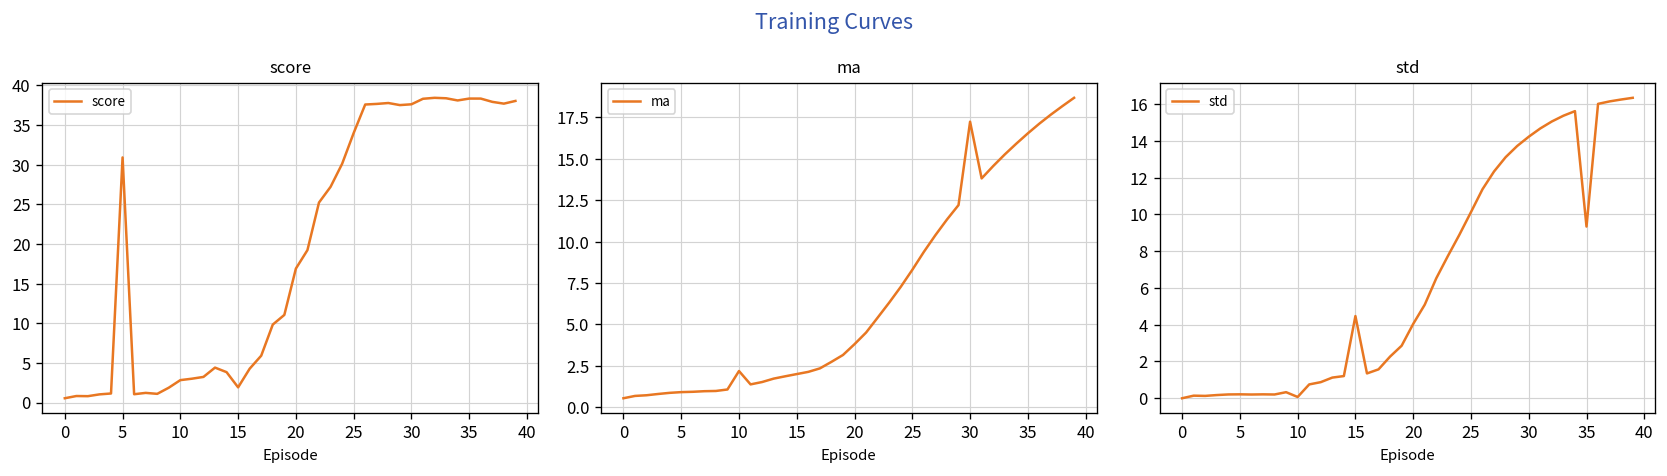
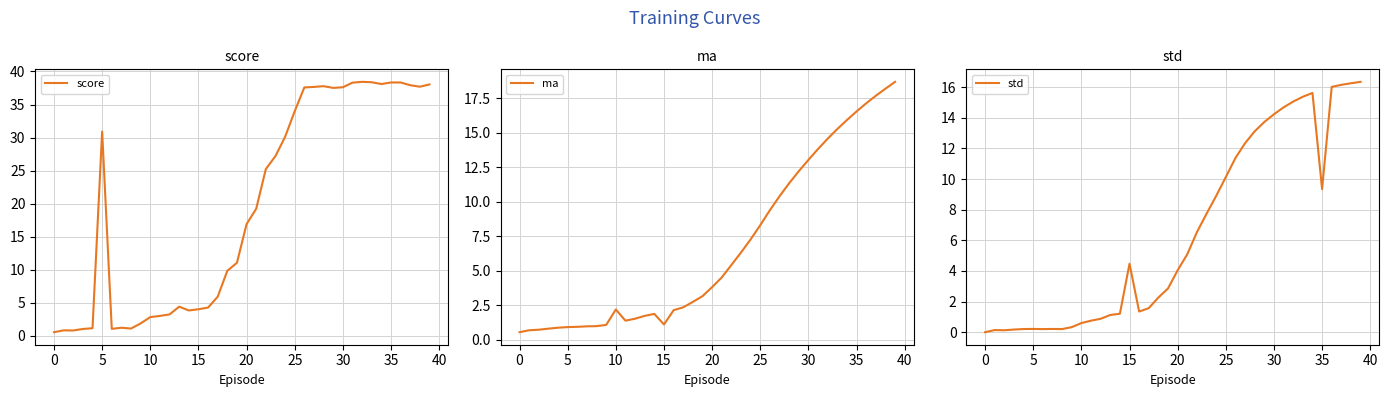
  {
    "score": {
      "0": 1,
      "5": 31,
      "10": 3,
-     "15": 2,
+     "15": 4,
      "20": 17,
      "25": 34,
      "30": 38,
      "35": 38
    },
    "ma": {
      "0": 0.5,
      "5": 0.9,
      "10": 2.2,
-     "15": 2.0,
+     "15": 1.1,
      "20": 3.8,
      "25": 8.3,
-     "30": 17.2,
+     "30": 13.0,
      "35": 16.5
    },
    "std": {
      "0": 0.0,
      "5": 0.2,
-     "10": 0.1,
+     "10": 0.6,
      "15": 4.5,
      "20": 4.0,
      "25": 10.1,
      "30": 14.2,
      "35": 9.3
    }
  }
